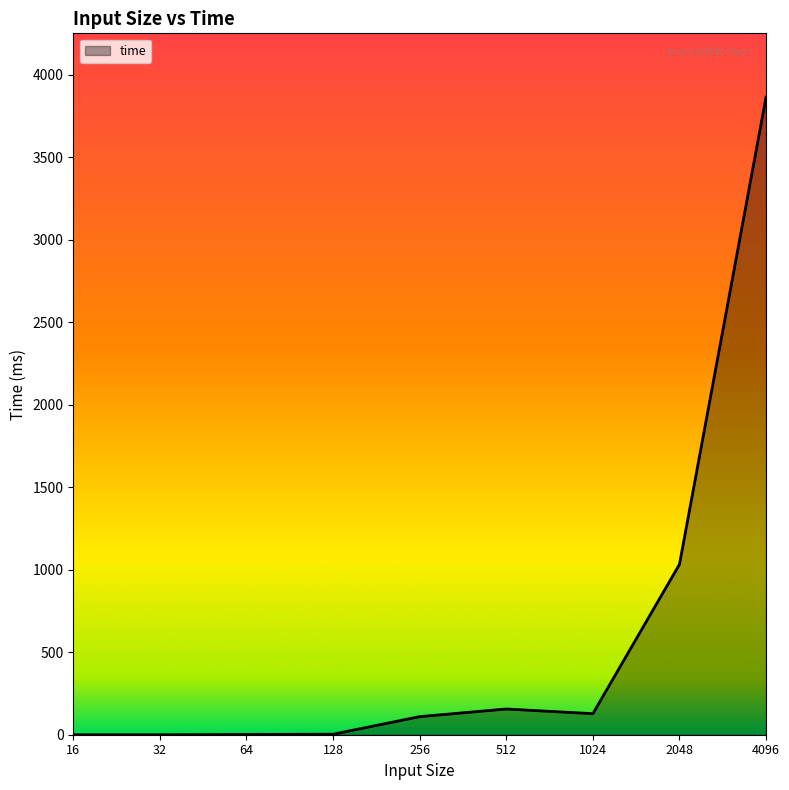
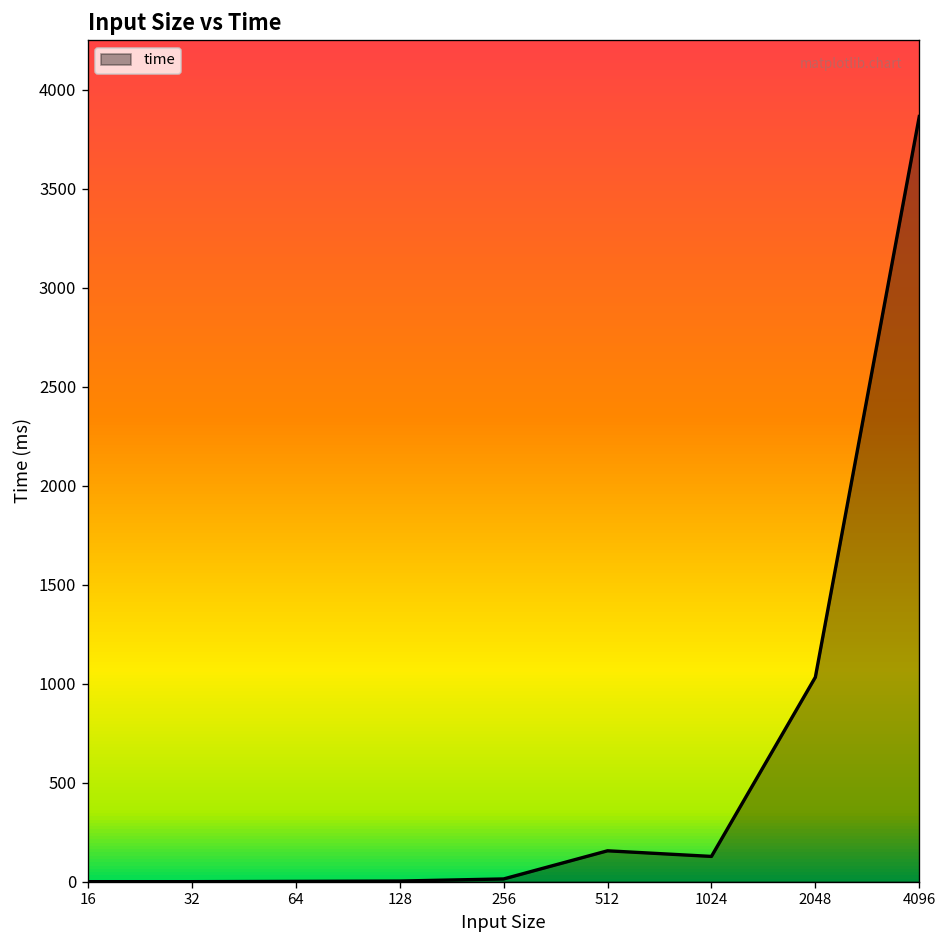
  {
    "16": 0,
    "32": 0,
    "64": 0,
    "128": 0,
-   "256": 110,
+   "256": 10,
    "512": 160,
    "1024": 130,
    "2048": 1030,
    "4096": 3860
  }
